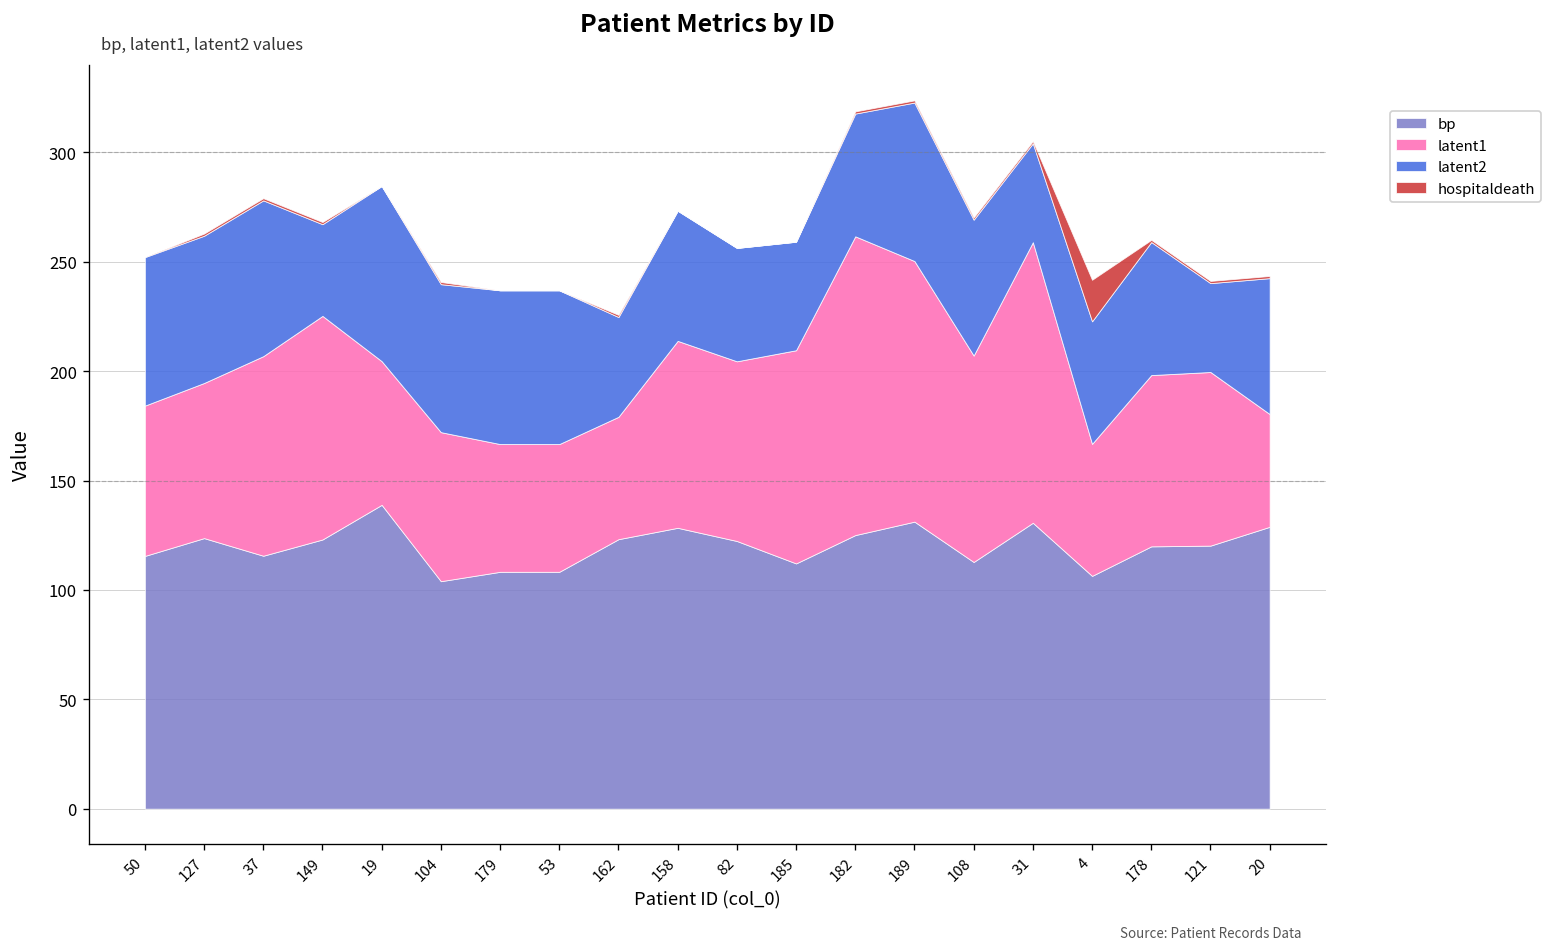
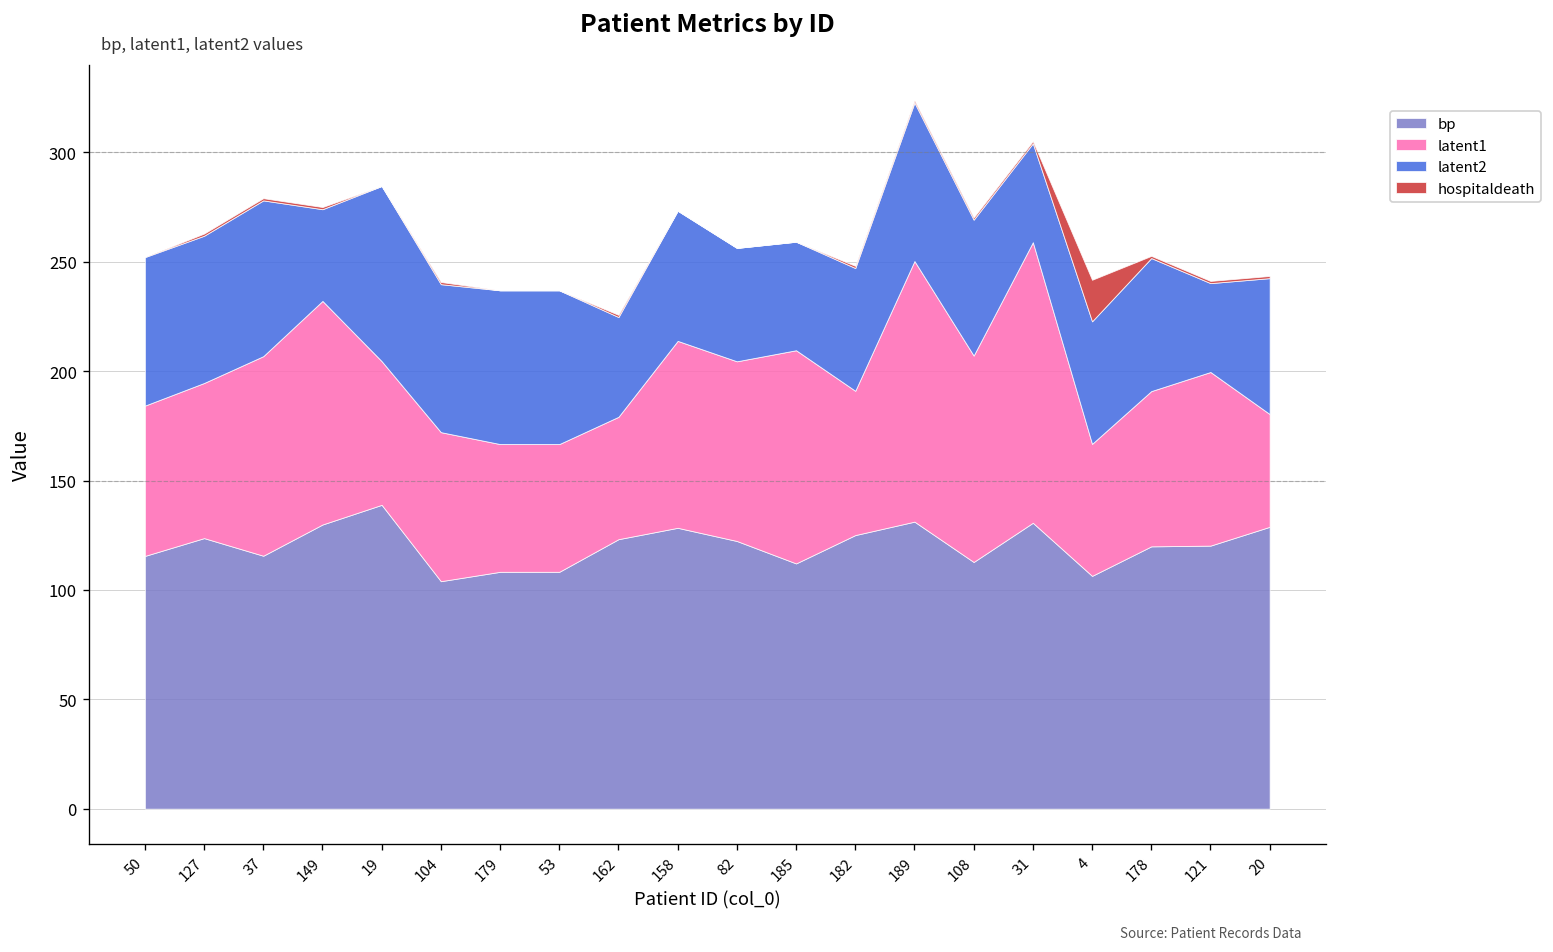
  {
    "bp": {
      "50": 116,
      "127": 124,
      "37": 116,
-     "149": 123,
+     "149": 130,
      "19": 139,
      "104": 104,
      "179": 108,
      "53": 108,
      "162": 123,
      "158": 128,
      "82": 122,
      "185": 112,
      "182": 125,
      "189": 131,
      "108": 113,
      "31": 131,
      "4": 106,
      "178": 120,
      "121": 120,
      "20": 129
    },
    "latent1": {
      "50": 69,
      "127": 71,
      "37": 91,
      "149": 102,
      "19": 66,
      "104": 68,
      "179": 58,
      "53": 58,
      "162": 56,
      "158": 85,
      "82": 82,
      "185": 97,
-     "182": 137,
+     "182": 66,
      "189": 119,
      "108": 94,
      "31": 128,
      "4": 60,
-     "178": 78,
+     "178": 71,
      "121": 79,
      "20": 52
    },
    "latent2": {
      "4": 56
    },
    "hospitaldeath": {
      "4": 19
    }
  }
